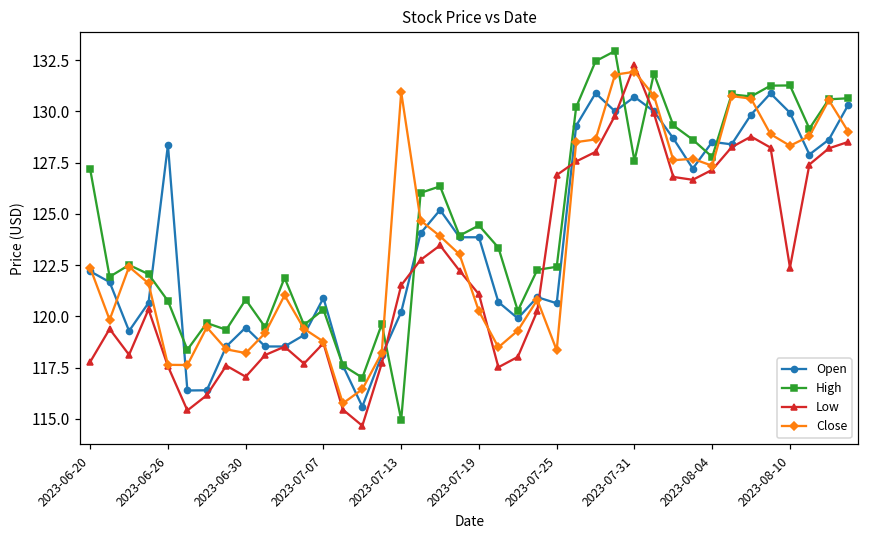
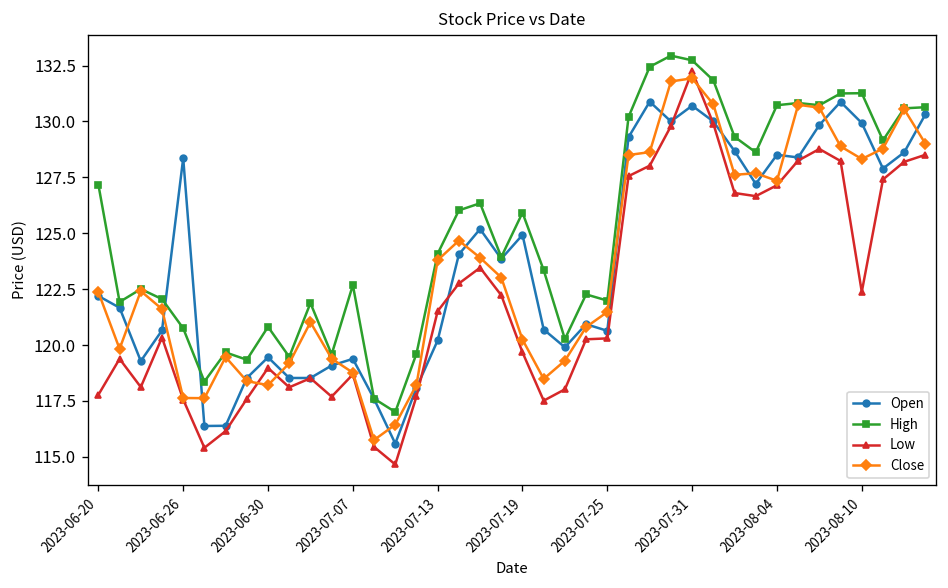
  {
    "Open": {
      "2023-06-20": 122.2,
      "2023-06-26": 128.4,
      "2023-06-30": 119.5,
-     "2023-07-07": 120.9,
+     "2023-07-07": 119.4,
      "2023-07-13": 120.2,
-     "2023-07-19": 123.9,
+     "2023-07-19": 124.9,
      "2023-07-25": 120.6,
      "2023-07-31": 130.7,
      "2023-08-04": 128.5,
      "2023-08-10": 129.9
    },
    "High": {
      "2023-06-20": 127.2,
      "2023-06-26": 120.8,
      "2023-06-30": 120.8,
-     "2023-07-07": 120.3,
-     "2023-07-13": 115.0,
-     "2023-07-19": 124.4,
-     "2023-07-25": 122.4,
-     "2023-07-31": 127.6,
-     "2023-08-04": 127.8,
+     "2023-07-07": 122.7,
+     "2023-07-13": 124.1,
+     "2023-07-19": 125.9,
+     "2023-07-25": 122.0,
+     "2023-07-31": 132.7,
+     "2023-08-04": 130.7,
      "2023-08-10": 131.3
    },
    "Low": {
      "2023-06-20": 117.8,
-     "2023-06-30": 117.1,
+     "2023-06-30": 119.0,
      "2023-07-13": 121.5,
-     "2023-07-19": 121.1,
-     "2023-07-25": 126.9,
+     "2023-07-19": 119.7,
+     "2023-07-25": 120.3,
      "2023-07-31": 132.3,
      "2023-08-04": 127.1,
      "2023-08-10": 122.4
    },
    "Close": {
      "2023-06-20": 122.4,
      "2023-06-30": 118.2,
-     "2023-07-13": 130.9,
+     "2023-07-13": 123.8,
      "2023-07-19": 120.2,
-     "2023-07-25": 118.3,
+     "2023-07-25": 121.5,
      "2023-07-31": 131.9,
      "2023-08-04": 127.3,
      "2023-08-10": 128.3
    }
  }
